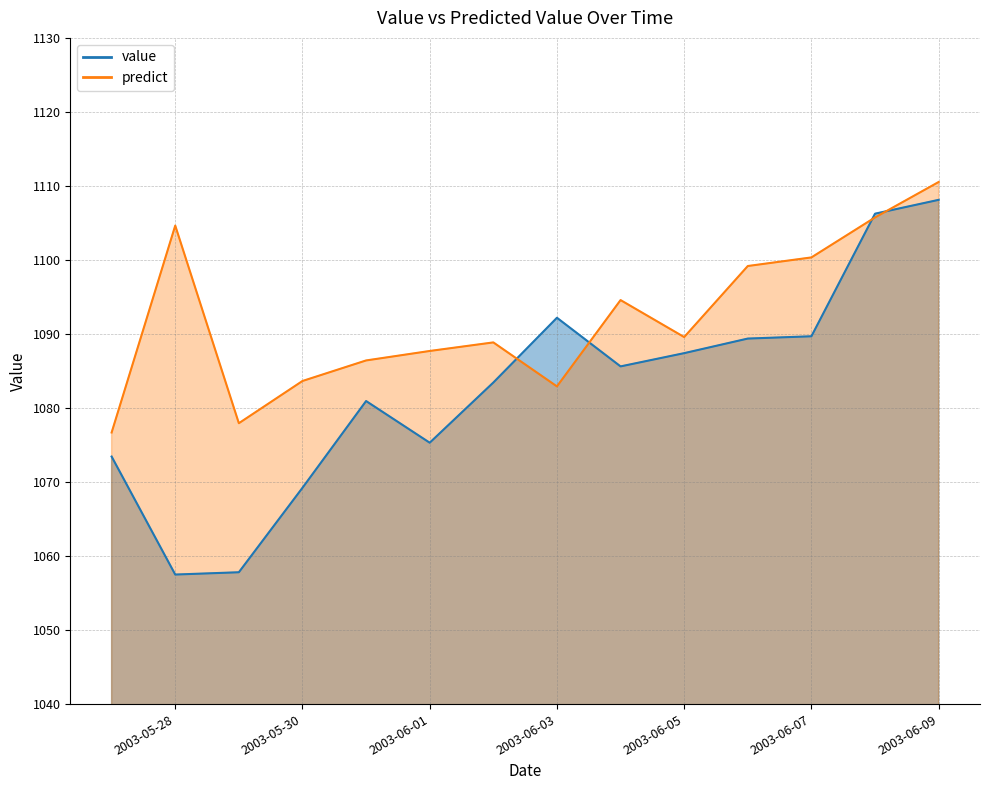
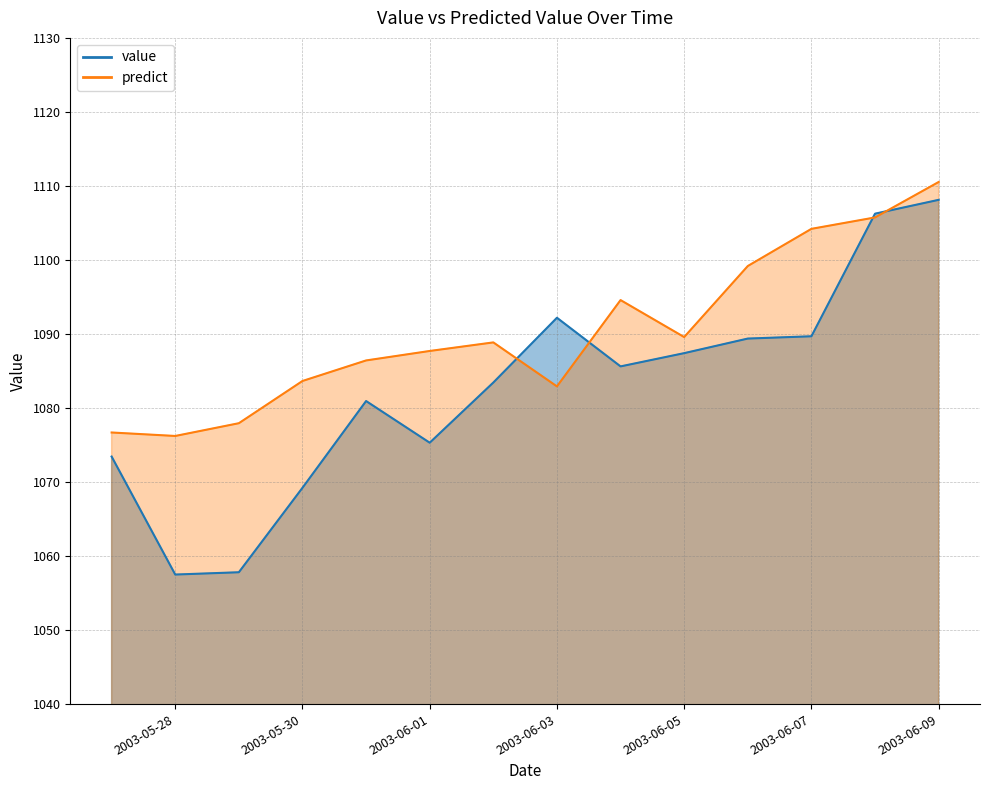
  {
    "value": {
      "2003-05-28": 1058,
      "2003-05-30": 1069,
      "2003-06-01": 1075,
      "2003-06-03": 1092,
      "2003-06-05": 1087,
      "2003-06-07": 1090,
      "2003-06-09": 1108
    },
    "predict": {
-     "2003-05-28": 1105,
+     "2003-05-28": 1076,
      "2003-05-30": 1084,
      "2003-06-01": 1088,
      "2003-06-03": 1083,
      "2003-06-05": 1090,
-     "2003-06-07": 1100,
+     "2003-06-07": 1104,
      "2003-06-09": 1111
    }
  }
